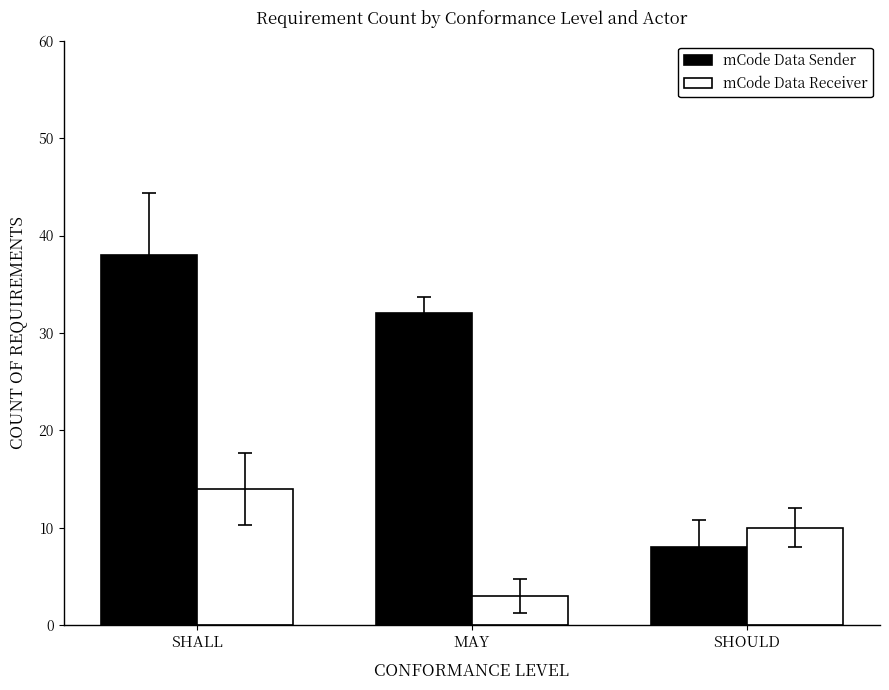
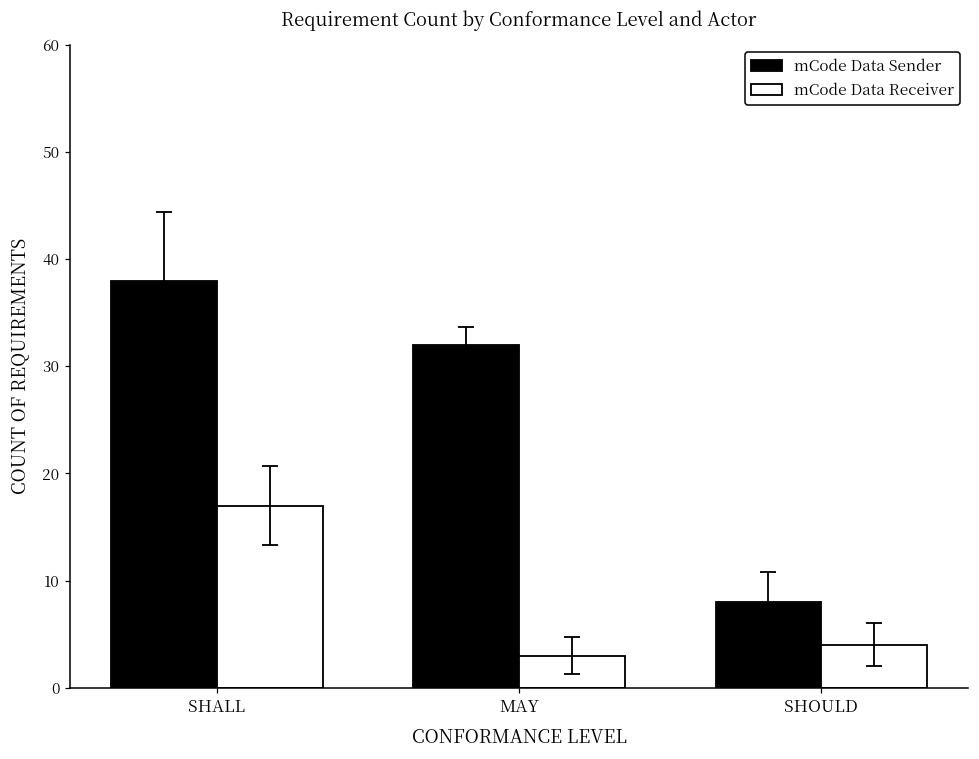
  {
    "mCode Data Sender": {
      "SHALL": 38,
      "MAY": 32,
      "SHOULD": 8
    },
    "mCode Data Receiver": {
-     "SHALL": 14,
+     "SHALL": 17,
      "MAY": 3,
-     "SHOULD": 10
+     "SHOULD": 4
    }
  }
